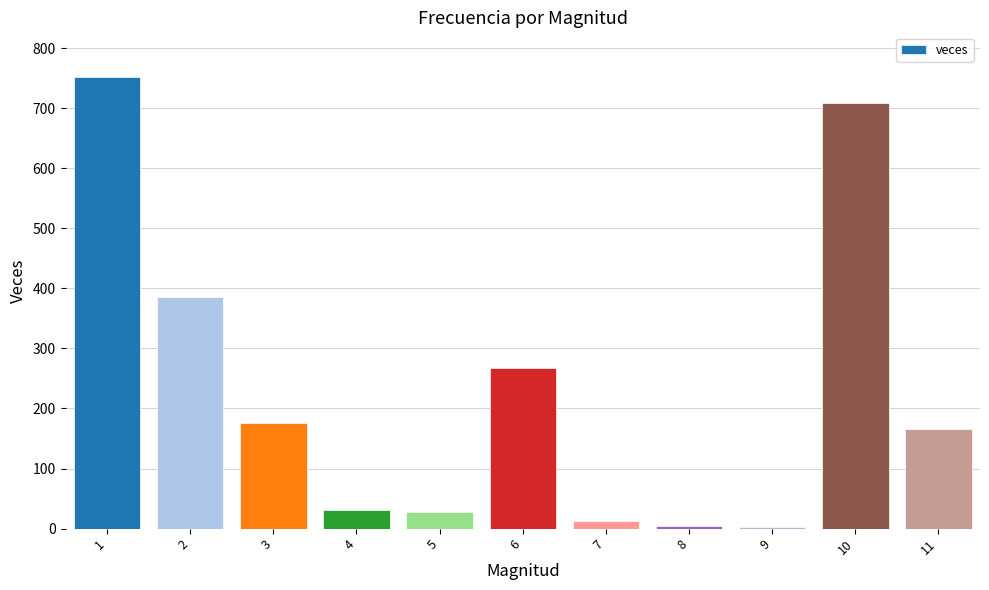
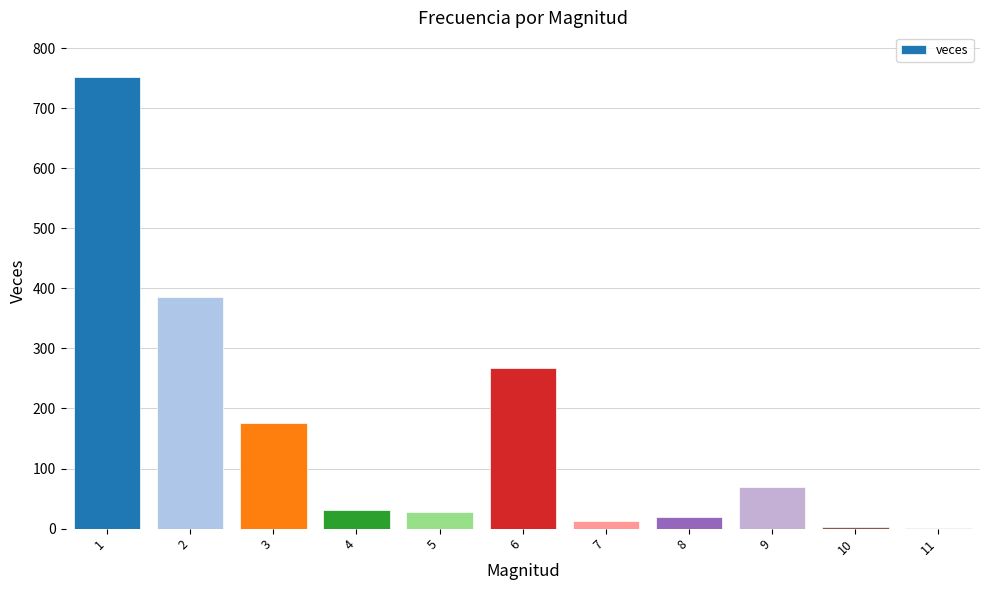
  {
    "1": 750,
    "2": 390,
    "3": 180,
    "4": 30,
    "5": 30,
    "6": 270,
    "7": 10,
-   "8": 10,
-   "9": 0,
-   "10": 710,
-   "11": 170
+   "8": 20,
+   "9": 70,
+   "10": 0,
+   "11": 0
  }
